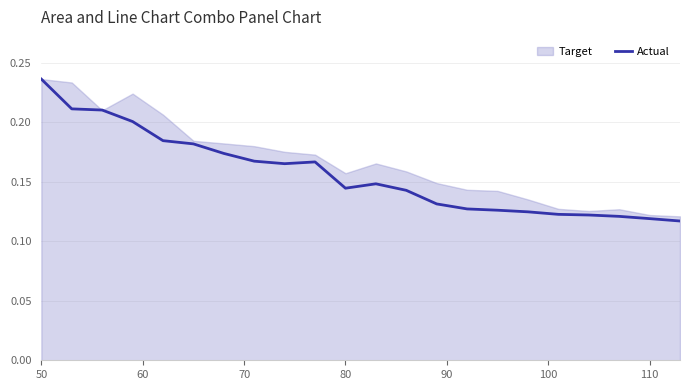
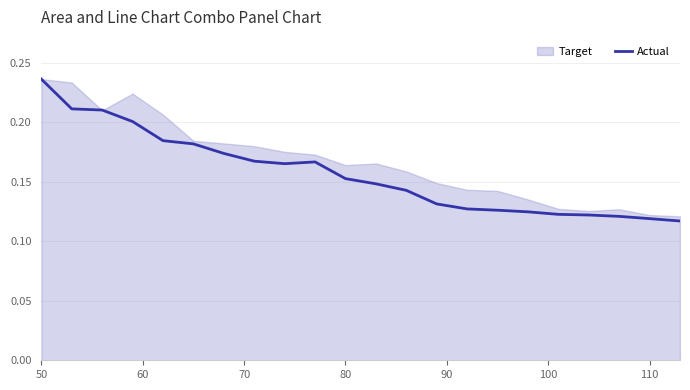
  {
    "Actual": {
-     "80": 0.145,
+     "80": 0.153,
      "110": 0.119
    },
    "Target": {
-     "80": 0.157,
+     "80": 0.164,
      "110": 0.122
    }
  }
